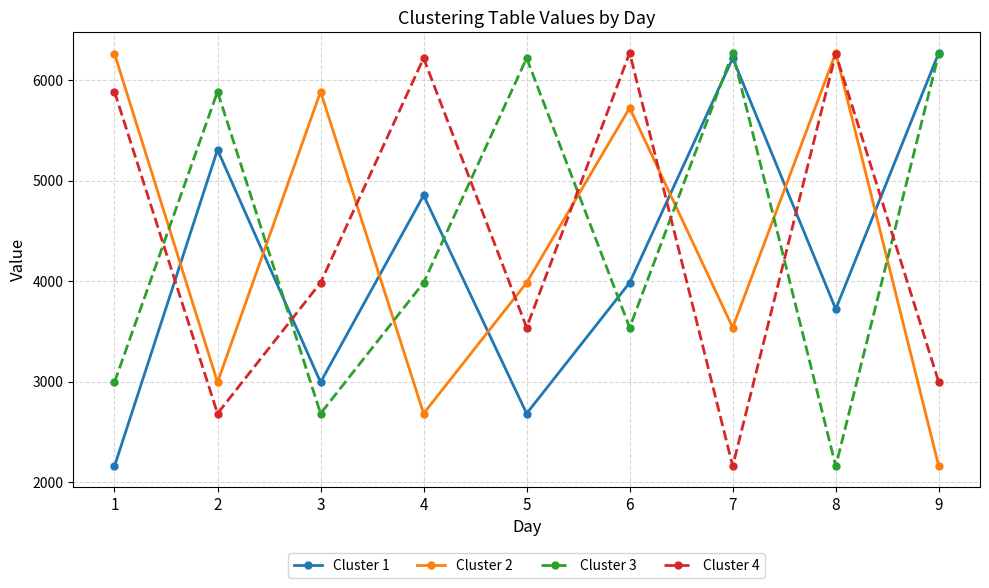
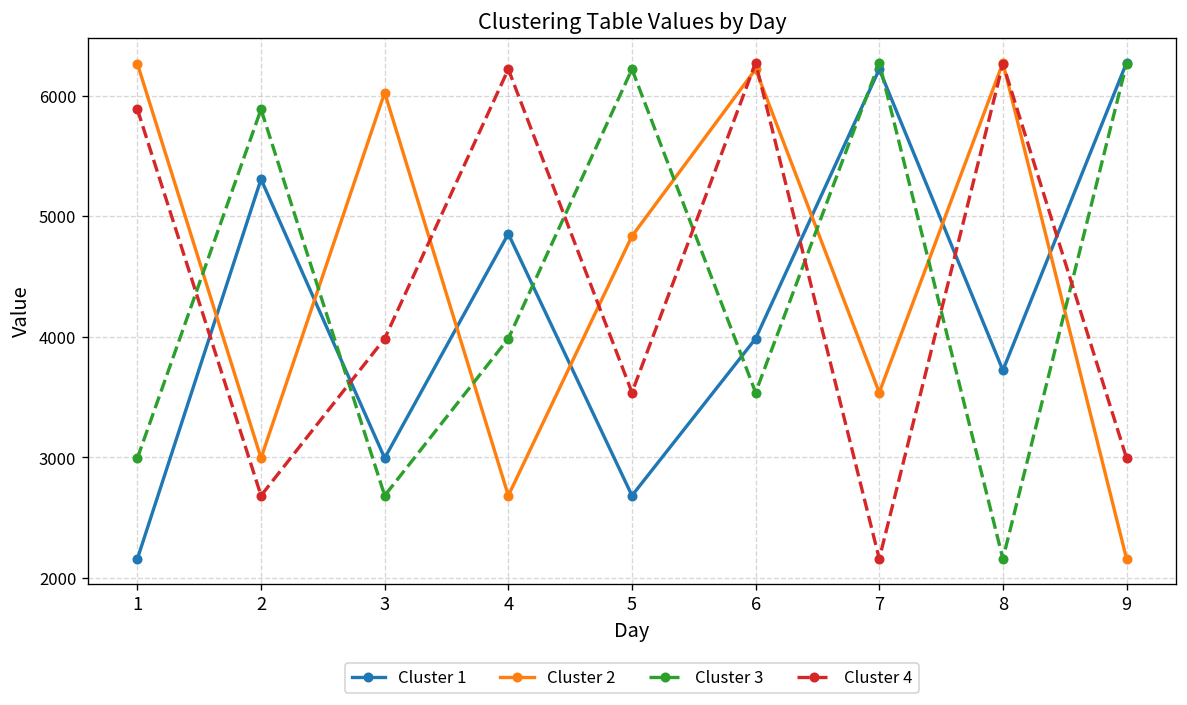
  {
    "Cluster 1": {
      "1": 2160,
      "2": 5310,
      "3": 2990,
      "4": 4850,
      "5": 2680,
      "6": 3990,
      "7": 6220,
      "8": 3720
    },
    "Cluster 2": {
      "1": 6260,
      "2": 2990,
-     "3": 5890,
+     "3": 6030,
      "4": 2680,
-     "5": 3990,
-     "6": 5730,
+     "5": 4840,
+     "6": 6220,
      "7": 3540,
      "9": 2160
    },
    "Cluster 3": {
      "1": 2990,
      "2": 5890,
      "3": 2680,
      "4": 3990,
      "5": 6220,
      "6": 3540,
      "7": 6270,
      "8": 2160
    },
    "Cluster 4": {
      "1": 5890,
      "2": 2680,
      "3": 3990,
      "4": 6220,
      "5": 3540,
      "6": 6270,
      "7": 2160,
      "9": 2990
    }
  }
